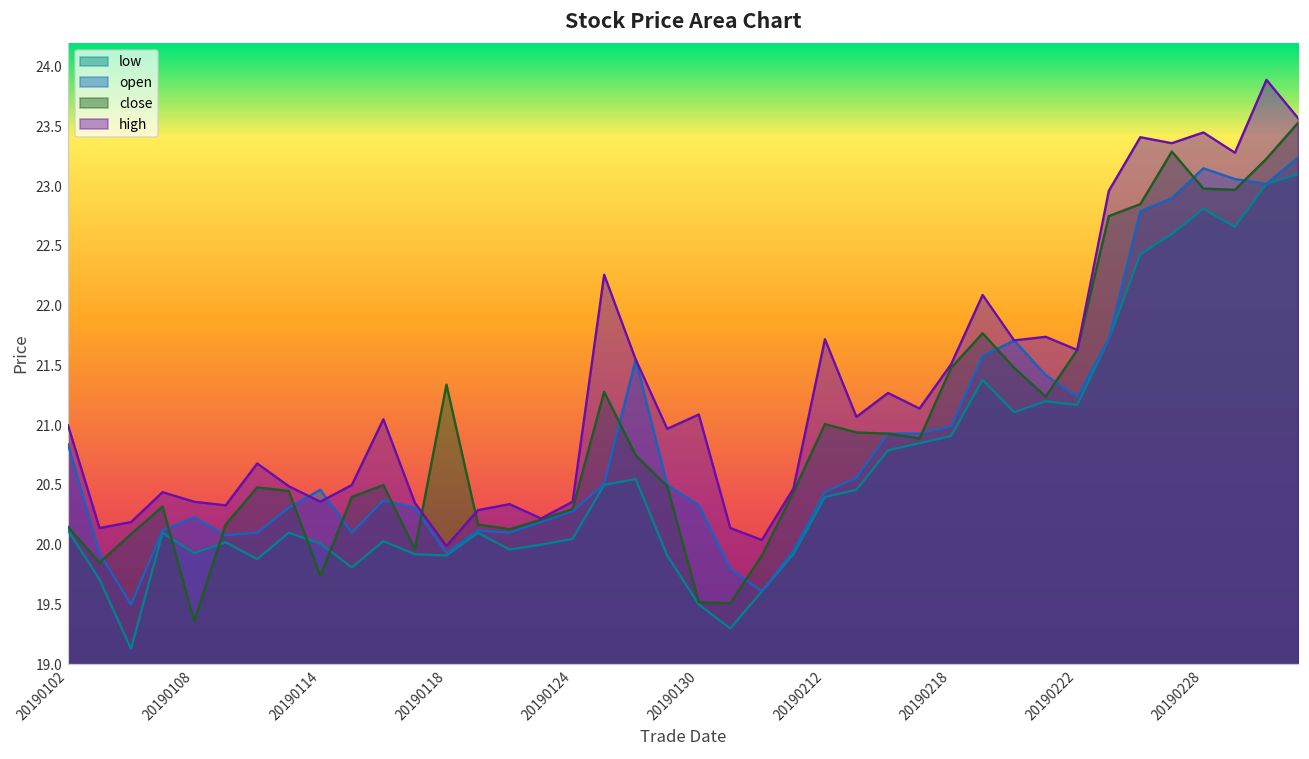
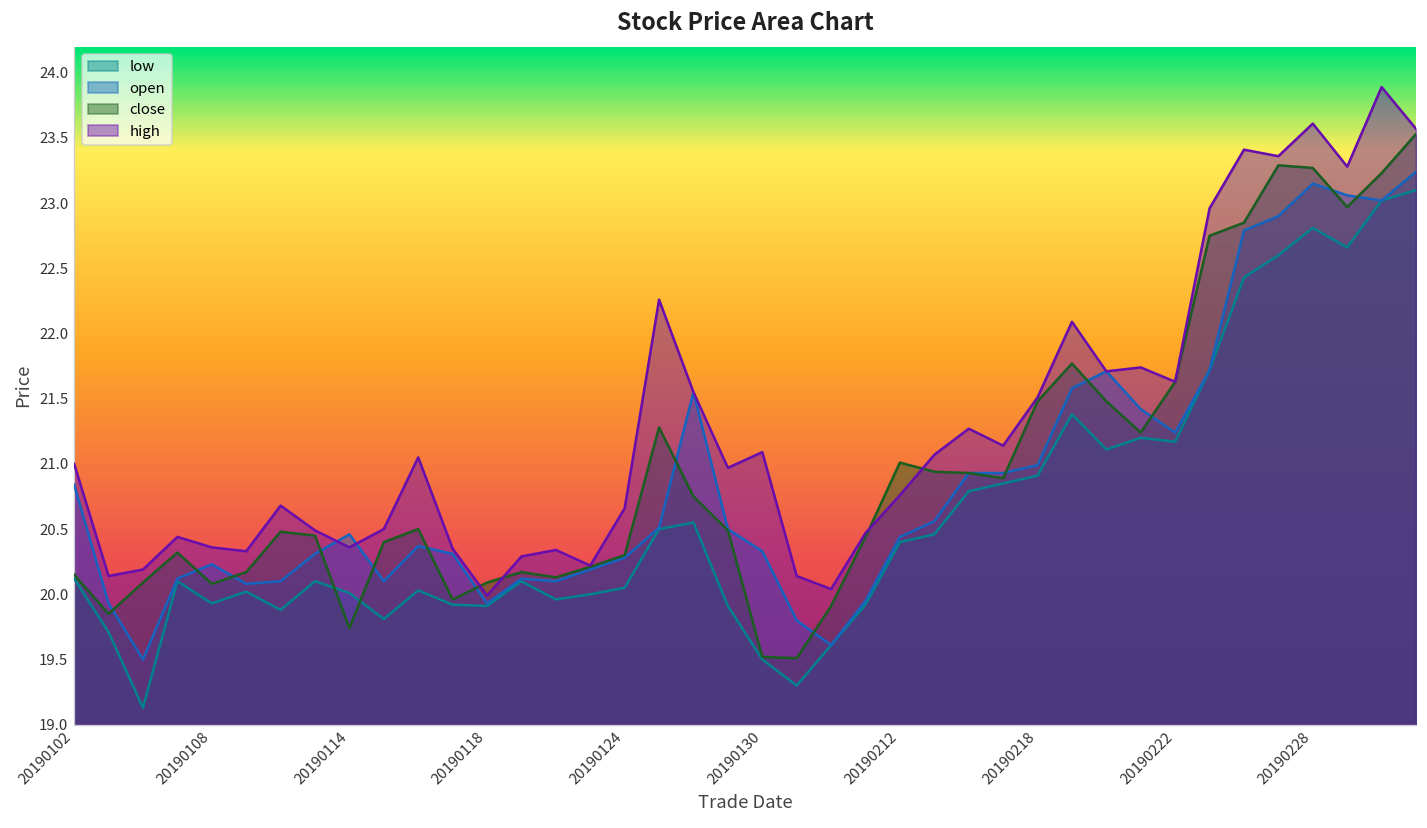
  {
    "close": {
      "20190102": 20.15,
-     "20190108": 19.36,
+     "20190108": 20.08,
      "20190114": 19.74,
-     "20190118": 21.34,
+     "20190118": 20.09,
      "20190212": 21.01,
      "20190218": 21.48,
-     "20190228": 22.98
+     "20190228": 23.27
    },
    "high": {
      "20190102": 21.00,
      "20190108": 20.36,
      "20190114": 20.36,
      "20190118": 19.99,
-     "20190124": 20.36,
+     "20190124": 20.66,
      "20190130": 21.09,
-     "20190212": 21.72,
+     "20190212": 20.76,
      "20190218": 21.51,
-     "20190228": 23.45
+     "20190228": 23.61
    }
  }
